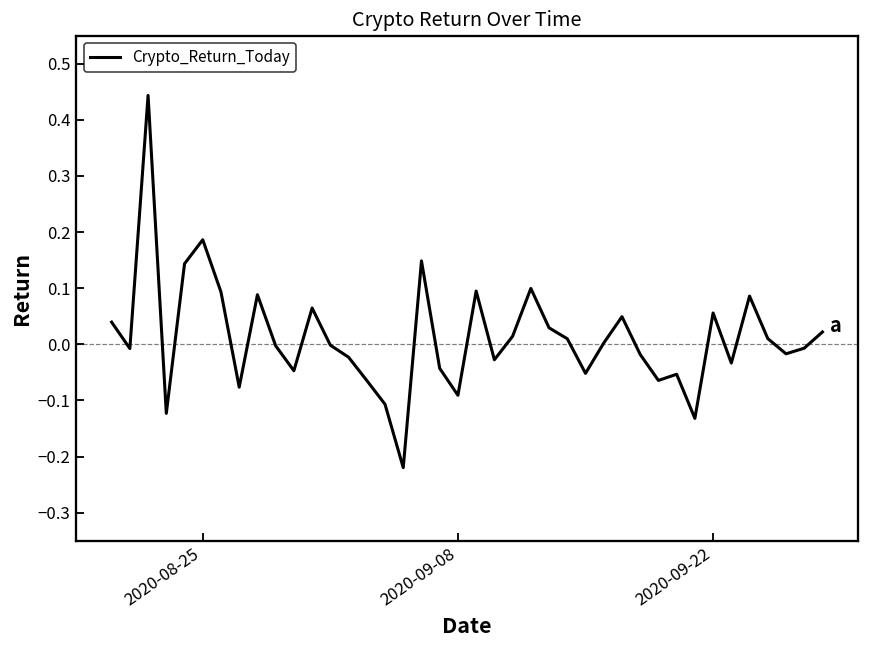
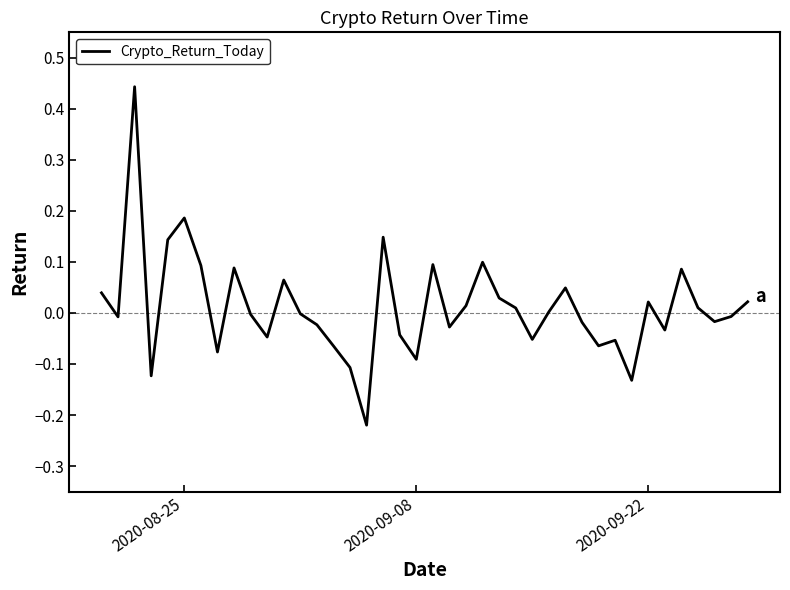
  {
    "2020-08-25": 0.19,
    "2020-09-08": -0.09,
-   "2020-09-22": 0.06
+   "2020-09-22": 0.02
  }
